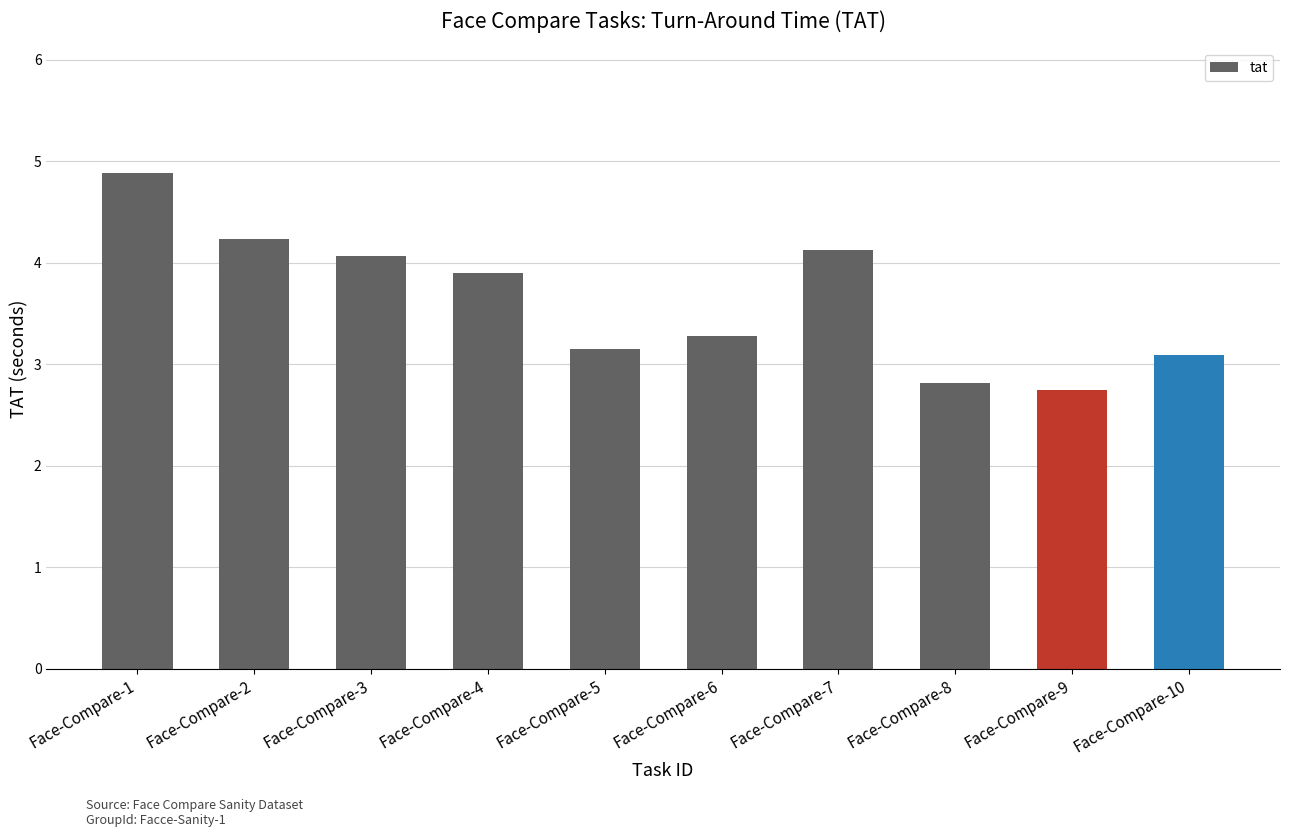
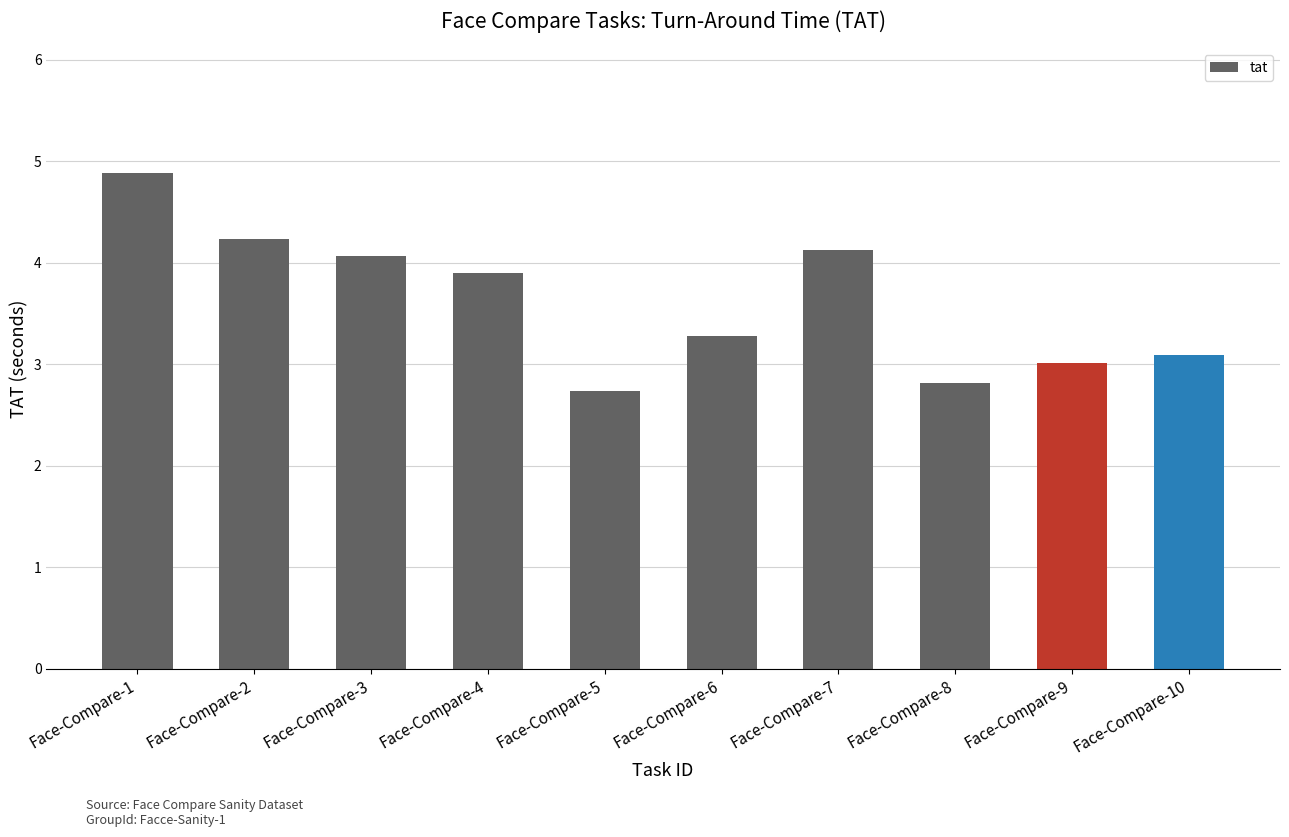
  {
    "Face-Compare-1": 4.89,
    "Face-Compare-2": 4.24,
    "Face-Compare-3": 4.07,
    "Face-Compare-4": 3.90,
-   "Face-Compare-5": 3.15,
+   "Face-Compare-5": 2.74,
    "Face-Compare-6": 3.28,
    "Face-Compare-7": 4.13,
    "Face-Compare-8": 2.82,
-   "Face-Compare-9": 2.75,
+   "Face-Compare-9": 3.01,
    "Face-Compare-10": 3.09
  }
